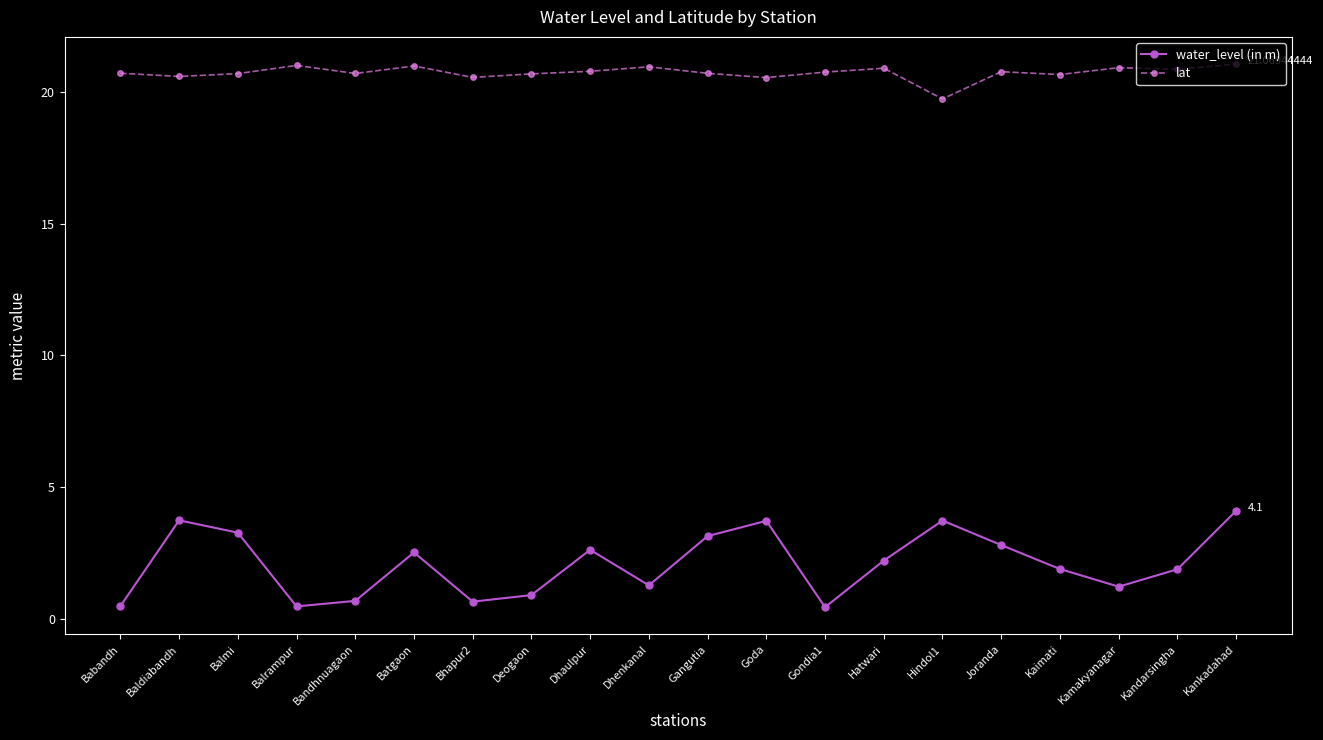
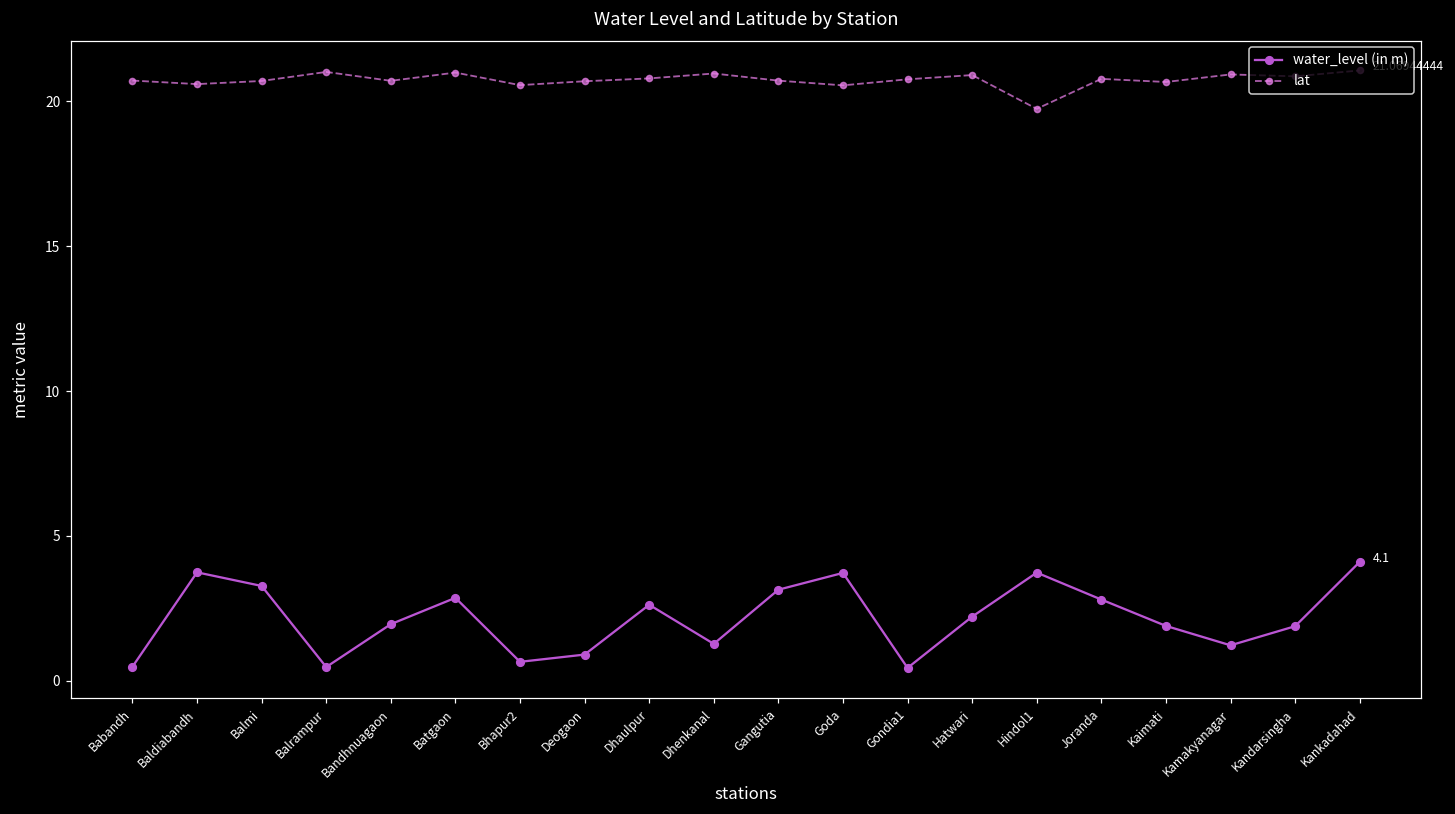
  {
    "water_level (in m)": {
      "Babandh": 0.5,
      "Baldiabandh": 3.7,
      "Balmi": 3.3,
      "Balrampur": 0.5,
-     "Bandhnuagaon": 0.7,
-     "Batgaon": 2.5,
+     "Bandhnuagaon": 2.0,
+     "Batgaon": 2.9,
      "Bhapur2": 0.7,
      "Deogaon": 0.9,
      "Dhaulpur": 2.6,
      "Dhenkanal": 1.3,
      "Gangutia": 3.1,
      "Goda": 3.7,
      "Gondia1": 0.4,
      "Hatwari": 2.2,
      "Hindol1": 3.7,
      "Joranda": 2.8,
      "Kaimati": 1.9,
      "Kamakyanagar": 1.2,
      "Kandarsingha": 1.9
    },
    "lat": {
      "Babandh": 20.7,
      "Baldiabandh": 20.6,
      "Balmi": 20.7,
      "Balrampur": 21.0,
      "Bandhnuagaon": 20.7,
      "Batgaon": 21.0,
      "Bhapur2": 20.6,
      "Deogaon": 20.7,
      "Dhaulpur": 20.8,
      "Dhenkanal": 21.0,
      "Gangutia": 20.7,
      "Goda": 20.6,
      "Gondia1": 20.8,
      "Hatwari": 20.9,
      "Hindol1": 19.7,
      "Joranda": 20.8,
      "Kaimati": 20.7,
      "Kamakyanagar": 20.9
    }
  }
